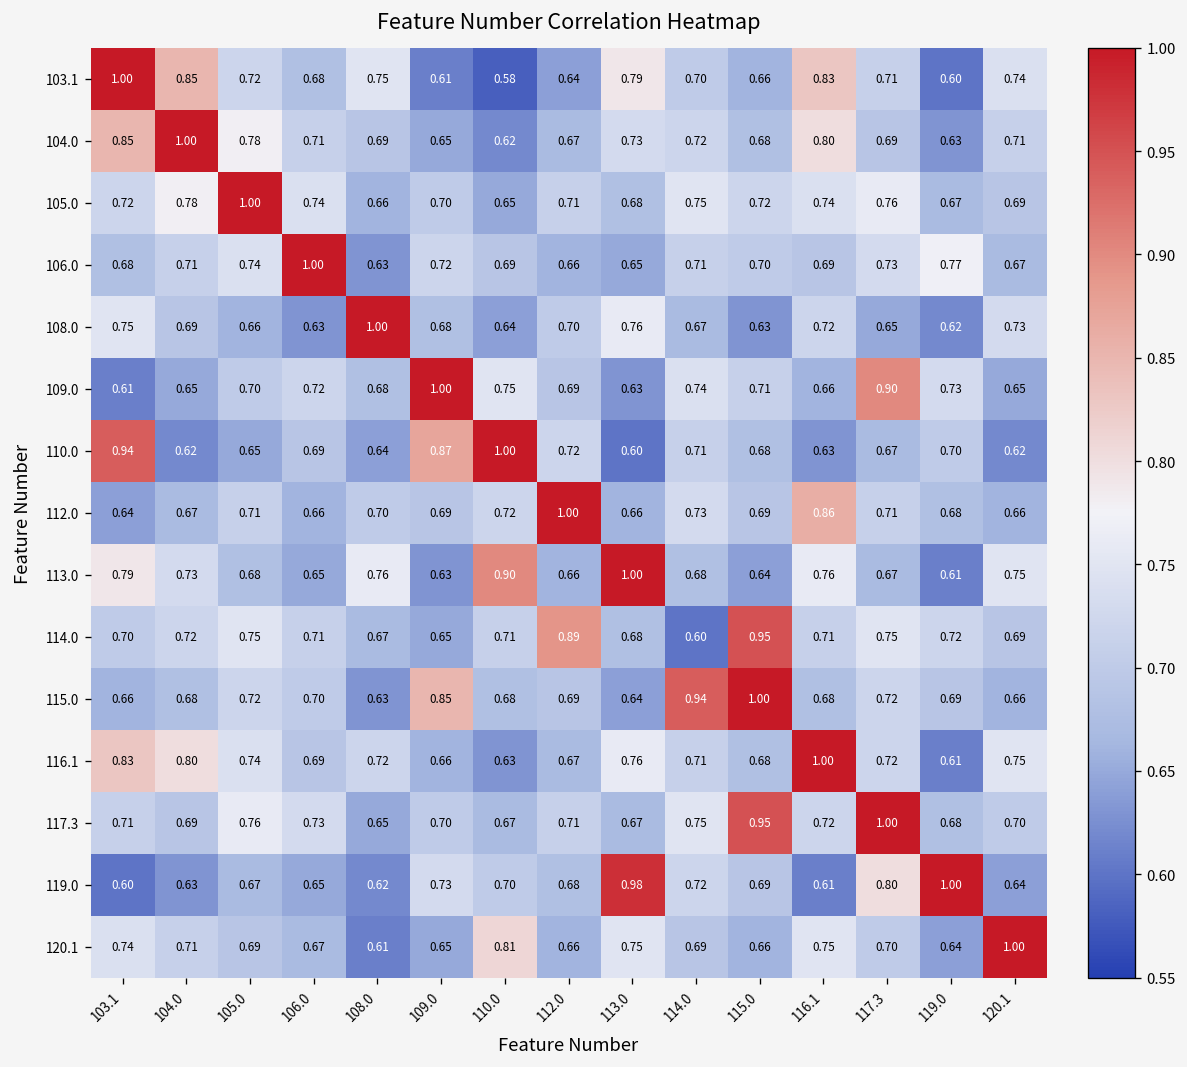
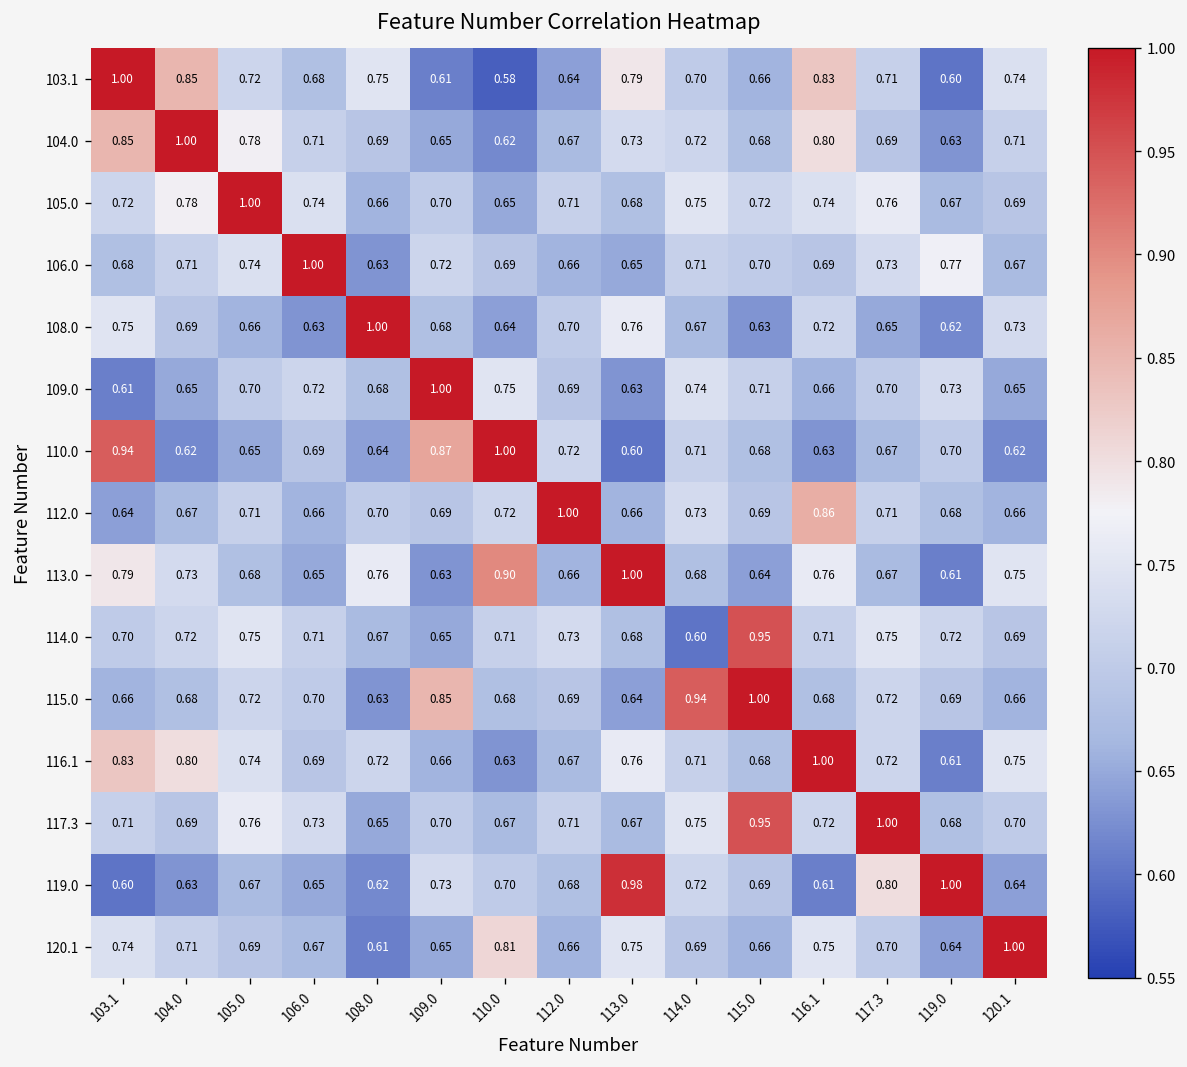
  {
    "109.0": {
      "103.1": 0.61,
      "104.0": 0.65,
      "105.0": 0.70,
      "106.0": 0.72,
      "108.0": 0.68,
      "109.0": 1.00,
      "110.0": 0.75,
      "112.0": 0.69,
      "113.0": 0.63,
      "114.0": 0.74,
      "115.0": 0.71,
      "116.1": 0.66,
-     "117.3": 0.90,
+     "117.3": 0.70,
      "119.0": 0.73,
      "120.1": 0.65
    },
    "114.0": {
      "103.1": 0.70,
      "104.0": 0.72,
      "105.0": 0.75,
      "106.0": 0.71,
      "108.0": 0.67,
      "109.0": 0.65,
      "110.0": 0.71,
-     "112.0": 0.89,
+     "112.0": 0.73,
      "113.0": 0.68,
      "114.0": 0.60,
      "115.0": 0.95,
      "116.1": 0.71,
      "117.3": 0.75,
      "119.0": 0.72,
      "120.1": 0.69
    }
  }
